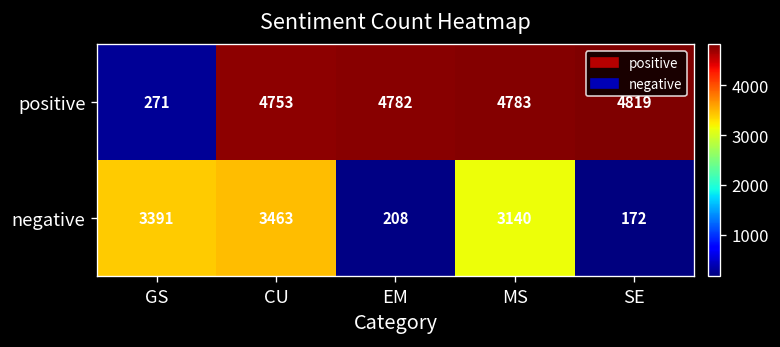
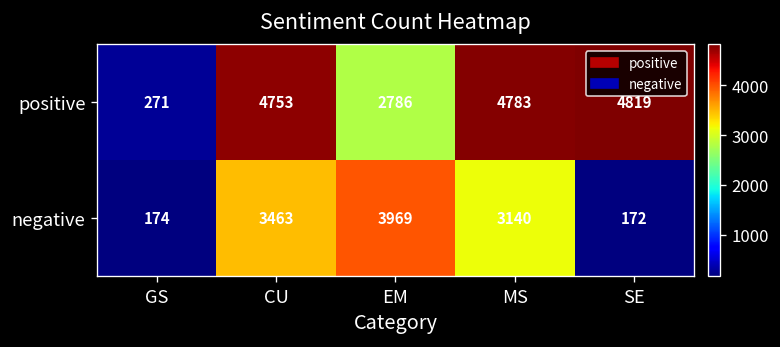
  {
    "positive": {
      "GS": 271,
      "CU": 4753,
-     "EM": 4782,
+     "EM": 2786,
      "MS": 4783,
      "SE": 4819
    },
    "negative": {
-     "GS": 3391,
+     "GS": 174,
      "CU": 3463,
-     "EM": 208,
+     "EM": 3969,
      "MS": 3140,
      "SE": 172
    }
  }
